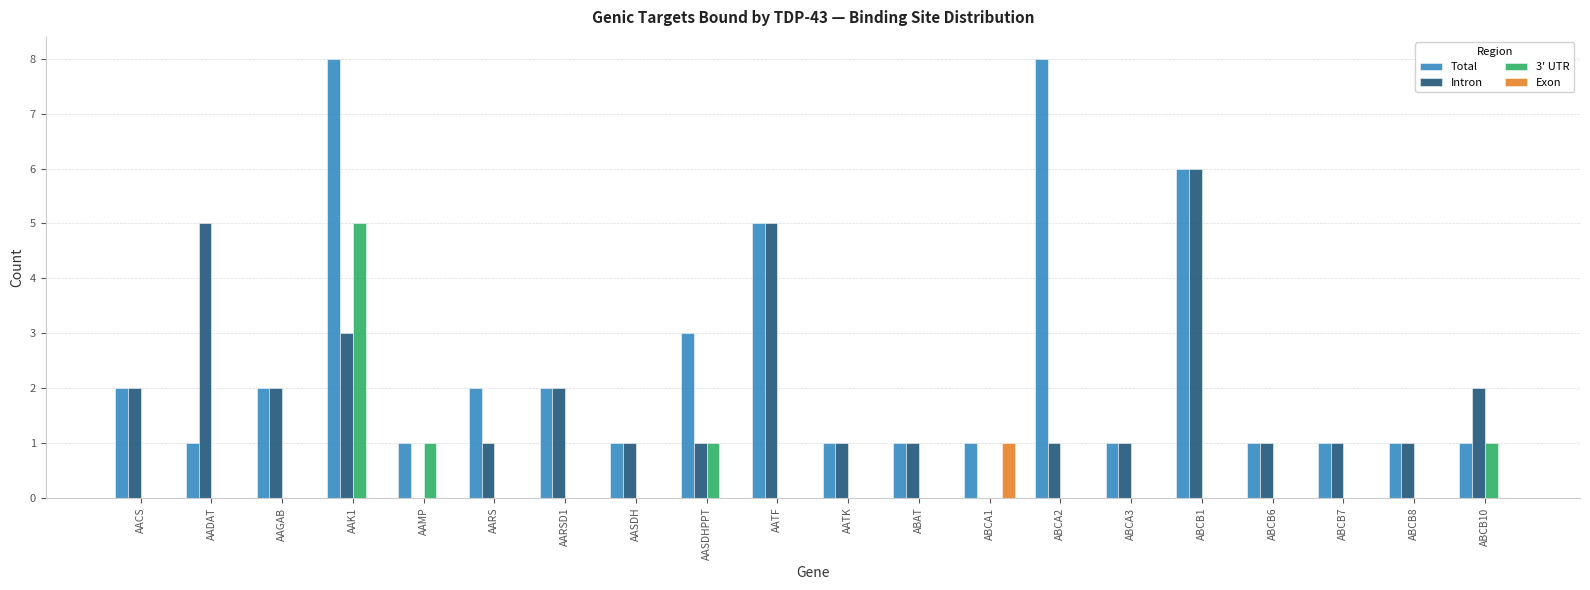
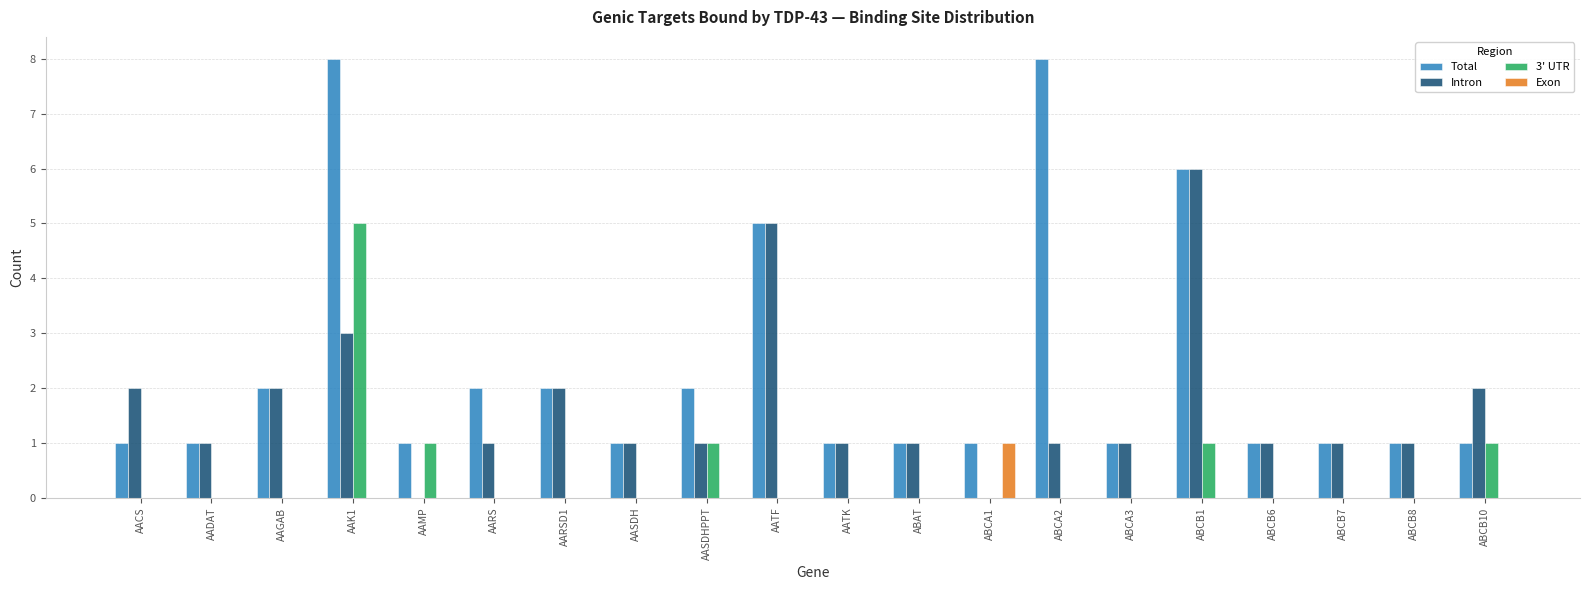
  {
    "Total": {
-     "AACS": 2,
+     "AACS": 1,
      "AADAT": 1,
      "AAGAB": 2,
      "AAK1": 8,
      "AAMP": 1,
      "AARS": 2,
      "AARSD1": 2,
      "AASDH": 1,
-     "AASDHPPT": 3,
+     "AASDHPPT": 2,
      "AATF": 5,
      "AATK": 1,
      "ABAT": 1,
      "ABCA1": 1,
      "ABCA2": 8,
      "ABCA3": 1,
      "ABCB1": 6,
      "ABCB6": 1,
      "ABCB7": 1,
      "ABCB8": 1,
      "ABCB10": 1
    },
    "Intron": {
      "AACS": 2,
-     "AADAT": 5,
+     "AADAT": 1,
      "AAGAB": 2,
      "AAK1": 3,
      "AAMP": 0,
      "AARS": 1,
      "AARSD1": 2,
      "AASDH": 1,
      "AASDHPPT": 1,
      "AATF": 5,
      "AATK": 1,
      "ABAT": 1,
      "ABCA1": 0,
      "ABCA2": 1,
      "ABCA3": 1,
      "ABCB1": 6,
      "ABCB6": 1,
      "ABCB7": 1,
      "ABCB8": 1,
      "ABCB10": 2
    },
    "3' UTR": {
      "AACS": 0,
      "AADAT": 0,
      "AAGAB": 0,
      "AAK1": 5,
      "AAMP": 1,
      "AARS": 0,
      "AARSD1": 0,
      "AASDH": 0,
      "AASDHPPT": 1,
      "AATF": 0,
      "AATK": 0,
      "ABAT": 0,
      "ABCA1": 0,
      "ABCA2": 0,
      "ABCA3": 0,
-     "ABCB1": 0,
+     "ABCB1": 1,
      "ABCB6": 0,
      "ABCB7": 0,
      "ABCB8": 0,
      "ABCB10": 1
    },
    "Exon": {
      "AACS": 0,
      "AADAT": 0,
      "AAGAB": 0,
      "AAK1": 0,
      "AAMP": 0,
      "AARS": 0,
      "AARSD1": 0,
      "AASDH": 0,
      "AASDHPPT": 0,
      "AATF": 0,
      "AATK": 0,
      "ABAT": 0,
      "ABCA1": 1,
      "ABCA2": 0,
      "ABCA3": 0,
      "ABCB1": 0,
      "ABCB6": 0,
      "ABCB7": 0,
      "ABCB8": 0,
      "ABCB10": 0
    }
  }
